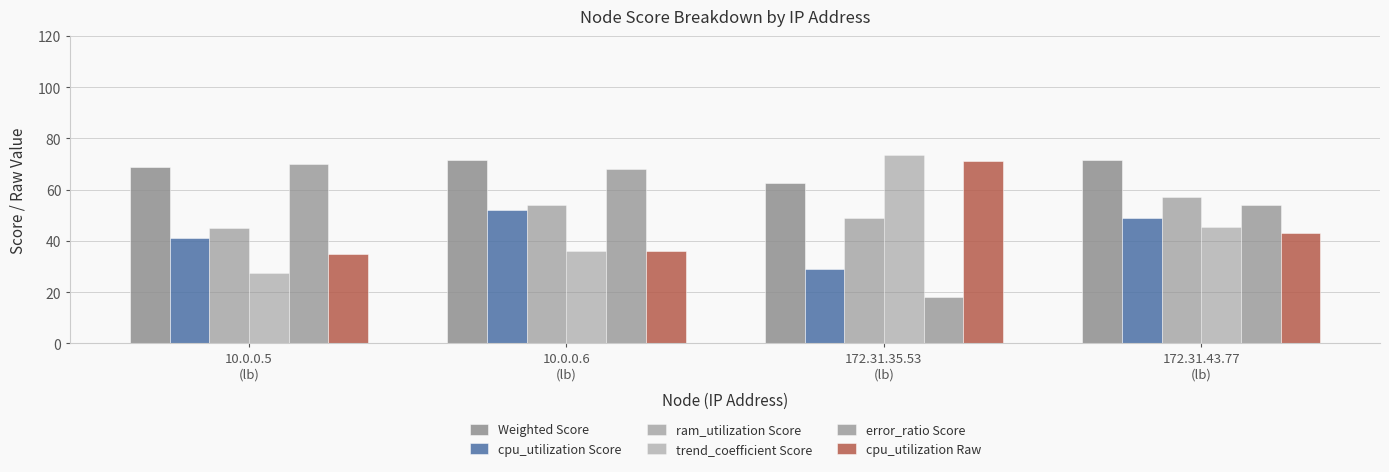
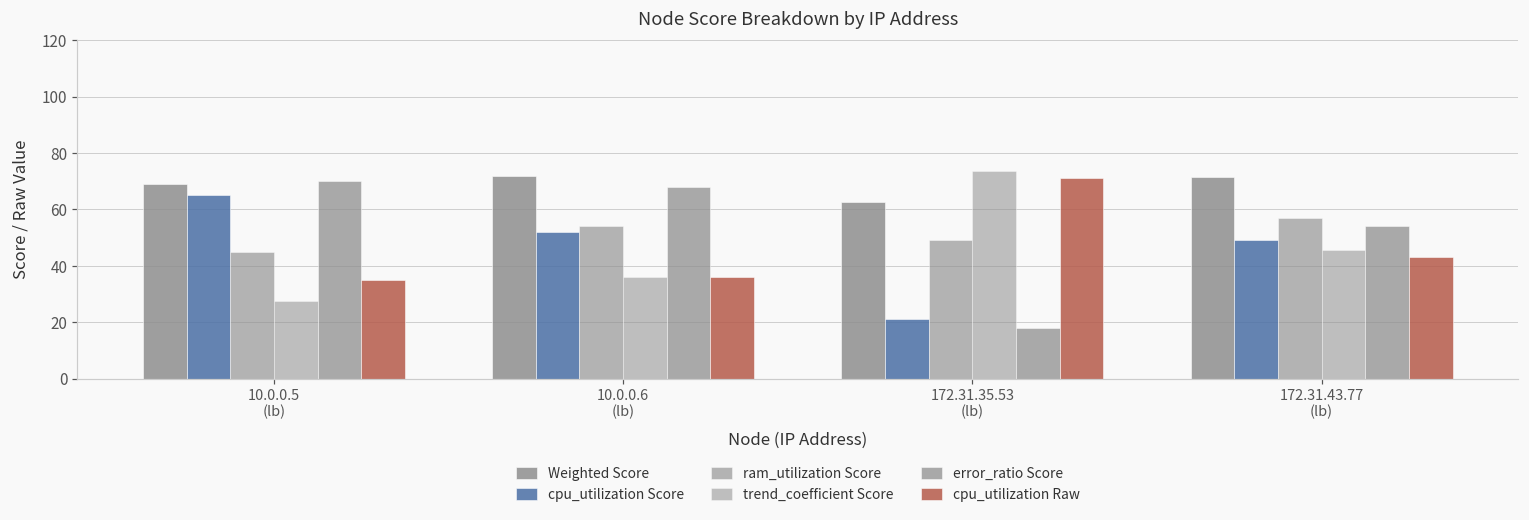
  {
    "cpu_utilization Score": {
-     "10.0.0.5 (lb)": 41,
+     "10.0.0.5 (lb)": 65,
      "10.0.0.6 (lb)": 52,
-     "172.31.35.53 (lb)": 29,
+     "172.31.35.53 (lb)": 21,
      "172.31.43.77 (lb)": 49
    },
    "cpu_utilization Raw": {
      "10.0.0.5 (lb)": 35,
      "10.0.0.6 (lb)": 36,
      "172.31.35.53 (lb)": 71,
      "172.31.43.77 (lb)": 43
    }
  }
